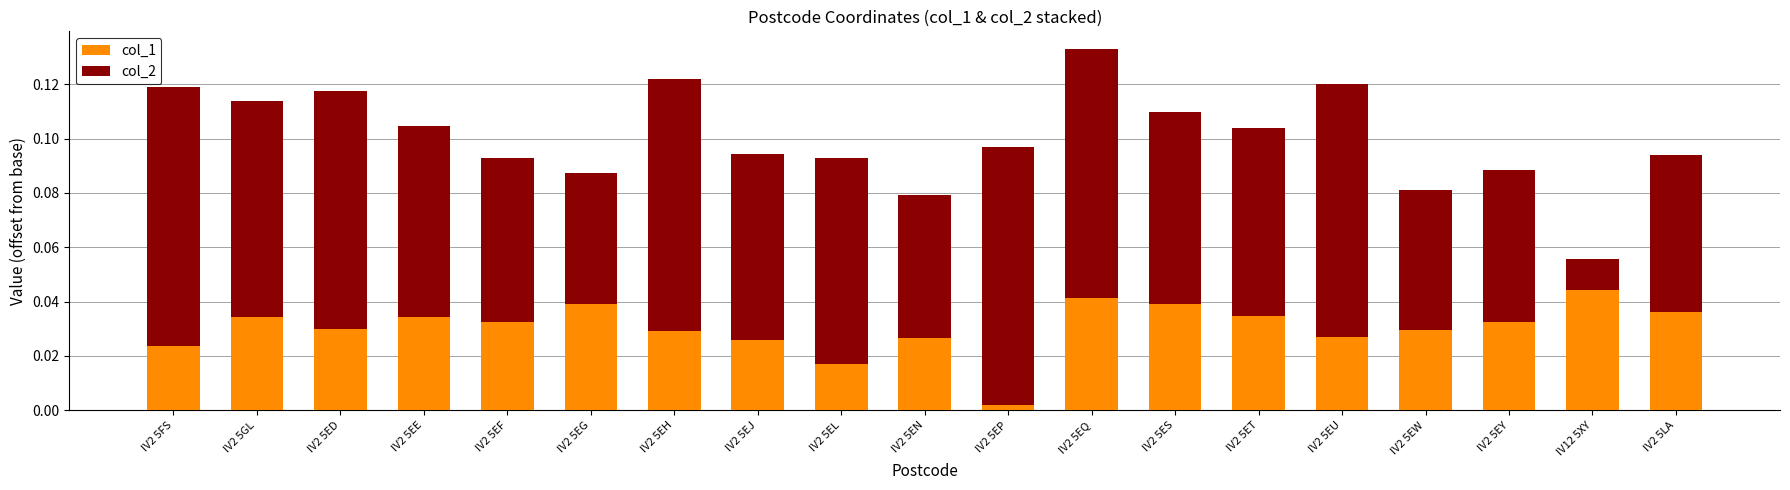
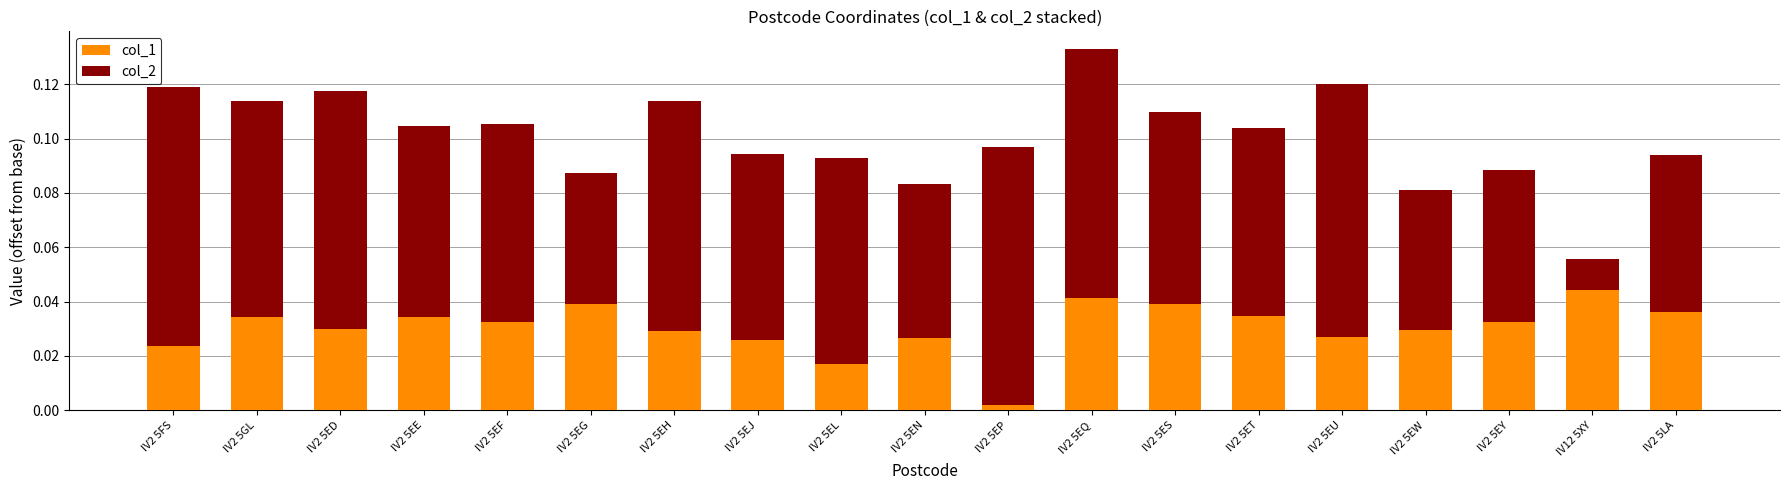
  {
    "col_1": {
      "IV2 5FS": 0.024,
      "IV2 5GL": 0.034,
      "IV2 5ED": 0.030,
      "IV2 5EE": 0.034,
      "IV2 5EF": 0.032,
      "IV2 5EG": 0.039,
      "IV2 5EH": 0.029,
      "IV2 5EJ": 0.026,
      "IV2 5EL": 0.017,
      "IV2 5EN": 0.027,
      "IV2 5EP": 0.002,
      "IV2 5EQ": 0.041,
      "IV2 5ES": 0.039,
      "IV2 5ET": 0.035,
      "IV2 5EU": 0.027,
      "IV2 5EW": 0.030,
      "IV2 5EY": 0.032,
      "IV12 5XY": 0.044,
      "IV2 5LA": 0.036
    },
    "col_2": {
      "IV2 5FS": 0.095,
      "IV2 5GL": 0.079,
      "IV2 5ED": 0.088,
      "IV2 5EE": 0.070,
-     "IV2 5EF": 0.060,
+     "IV2 5EF": 0.073,
      "IV2 5EG": 0.048,
-     "IV2 5EH": 0.093,
+     "IV2 5EH": 0.085,
      "IV2 5EJ": 0.068,
      "IV2 5EL": 0.076,
-     "IV2 5EN": 0.053,
+     "IV2 5EN": 0.057,
      "IV2 5EP": 0.095,
      "IV2 5EQ": 0.091,
      "IV2 5ES": 0.071,
      "IV2 5ET": 0.069,
      "IV2 5EU": 0.093,
      "IV2 5EW": 0.052,
      "IV2 5EY": 0.056,
      "IV12 5XY": 0.011,
      "IV2 5LA": 0.058
    }
  }
